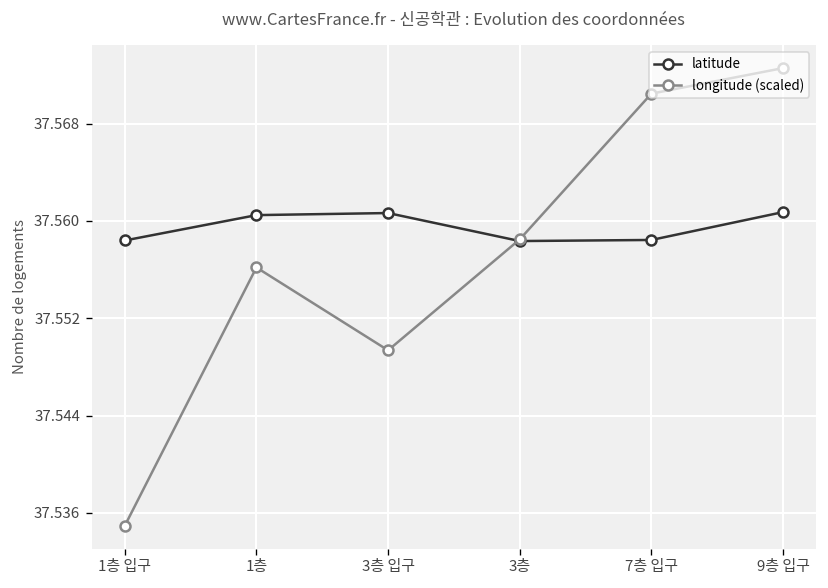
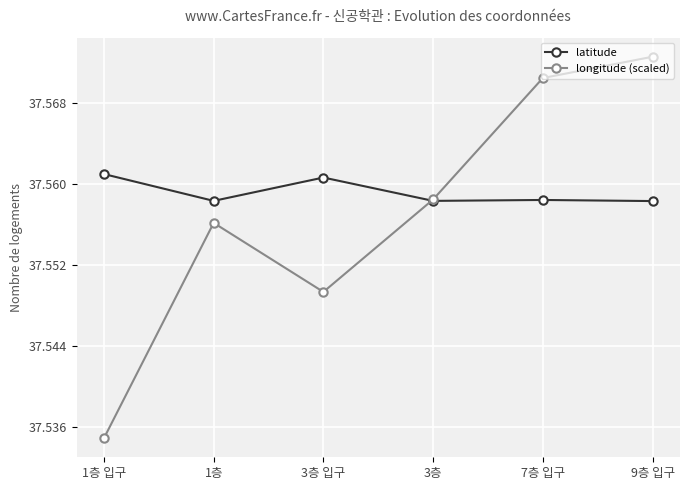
  {
    "latitude": {
-     "1층 입구": 37.5584,
-     "1층": 37.5605,
+     "1층 입구": 37.5610,
+     "1층": 37.5583,
      "3층 입구": 37.5607,
      "7층 입구": 37.5584,
-     "9층 입구": 37.5607
+     "9층 입구": 37.5583
    },
    "longitude (scaled)": {
      "1층 입구": 37.5349,
      "1층": 37.5562,
      "3층 입구": 37.5494
    }
  }
